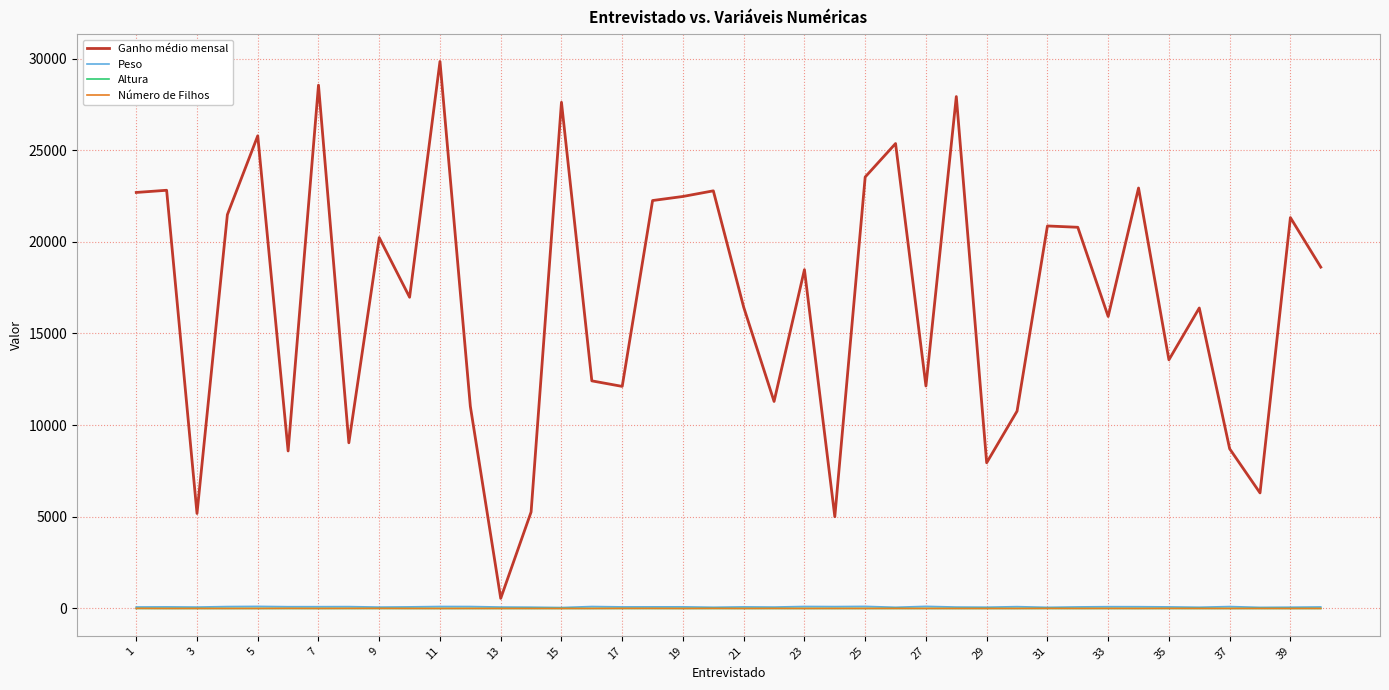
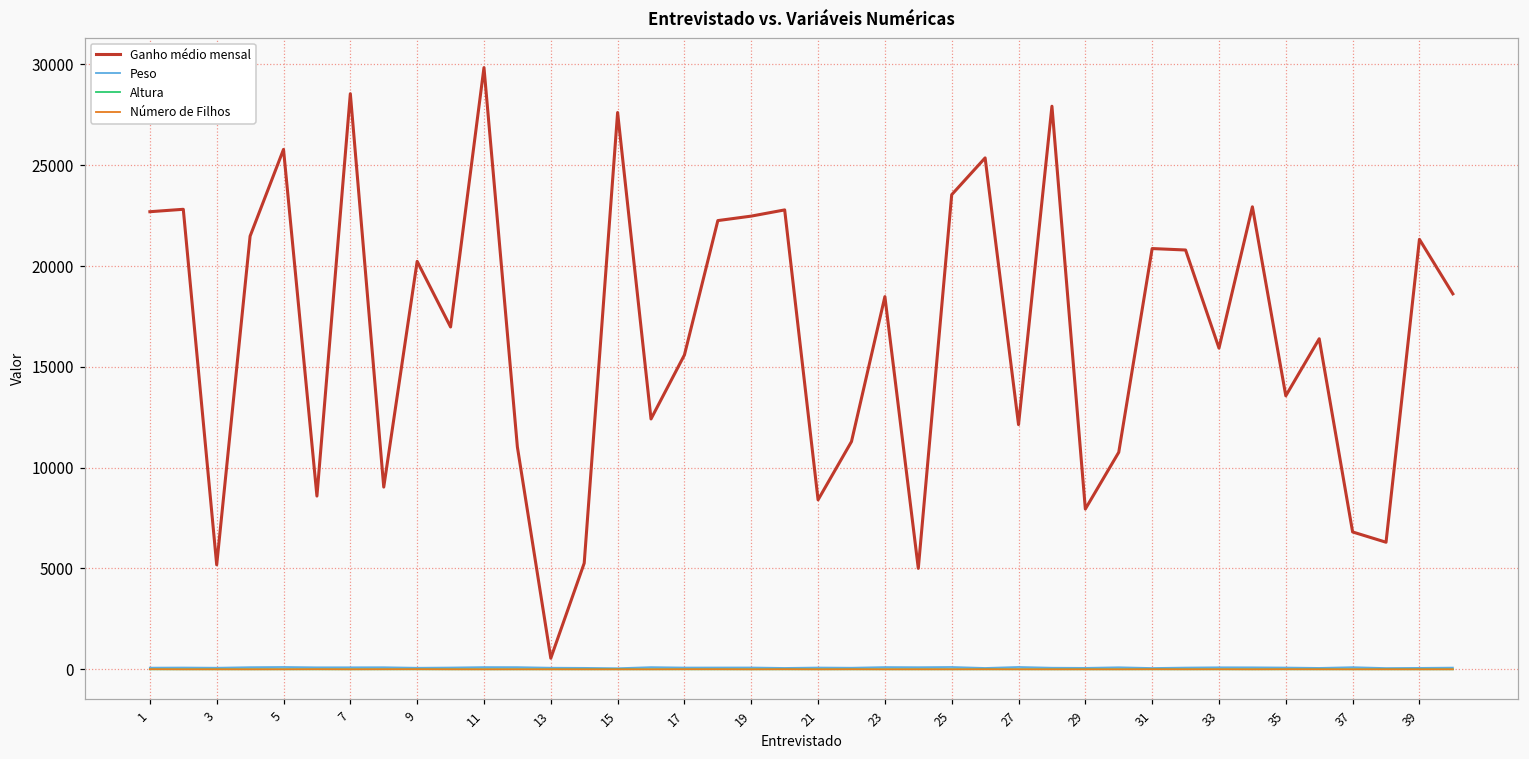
  {
    "Ganho médio mensal": {
      "1": 22700,
      "3": 5200,
      "5": 25800,
      "7": 28500,
      "9": 20200,
      "11": 29800,
      "13": 500,
      "15": 27600,
-     "17": 12100,
+     "17": 15600,
      "19": 22500,
-     "21": 16400,
+     "21": 8400,
      "23": 18500,
      "25": 23500,
      "27": 12100,
      "29": 7900,
      "31": 20900,
      "33": 15900,
      "35": 13600,
-     "37": 8700,
+     "37": 6800,
      "39": 21300
    }
  }
